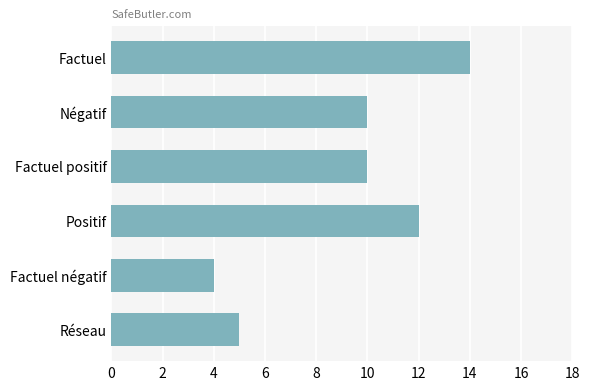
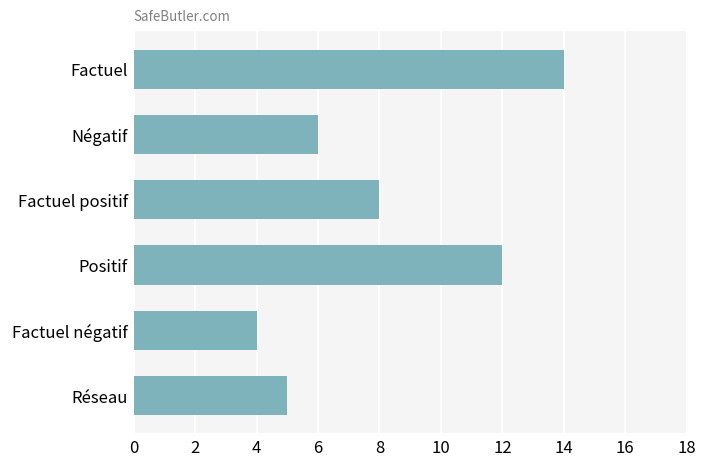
  {
    "Factuel": 14,
-   "Négatif": 10,
-   "Factuel positif": 10,
+   "Négatif": 6,
+   "Factuel positif": 8,
    "Positif": 12,
    "Factuel négatif": 4,
    "Réseau": 5
  }
